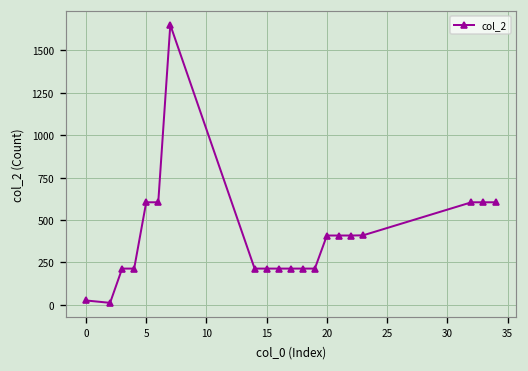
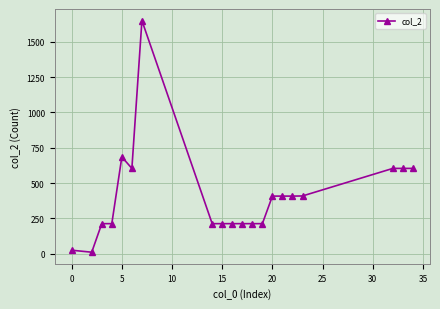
  {
    "0": 30,
-   "5": 600,
+   "5": 690,
    "15": 210,
    "20": 410
  }
